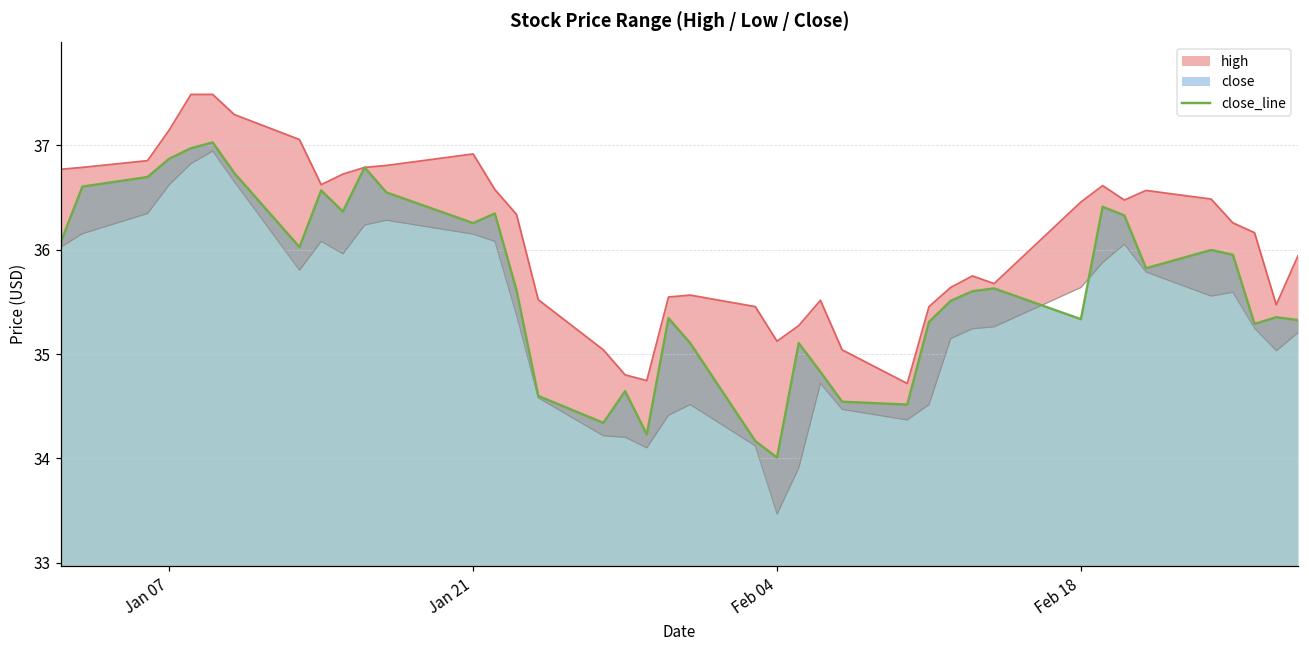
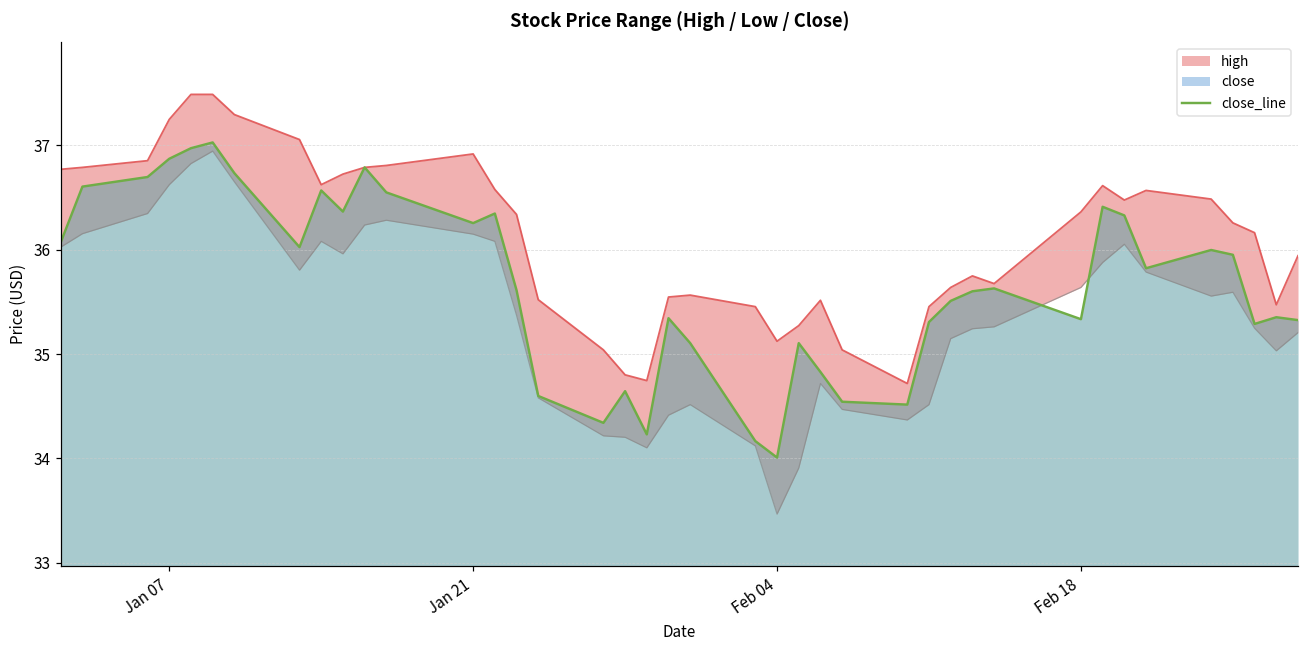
  {
    "high": {
-     "Jan 07": 37.1,
+     "Jan 07": 37.2,
      "Jan 21": 36.9,
      "Feb 04": 35.1,
-     "Feb 18": 36.5
+     "Feb 18": 36.4
    },
    "close": {
      "Jan 07": 36.9,
      "Jan 21": 36.3,
      "Feb 04": 34.0,
      "Feb 18": 35.3
    }
  }
